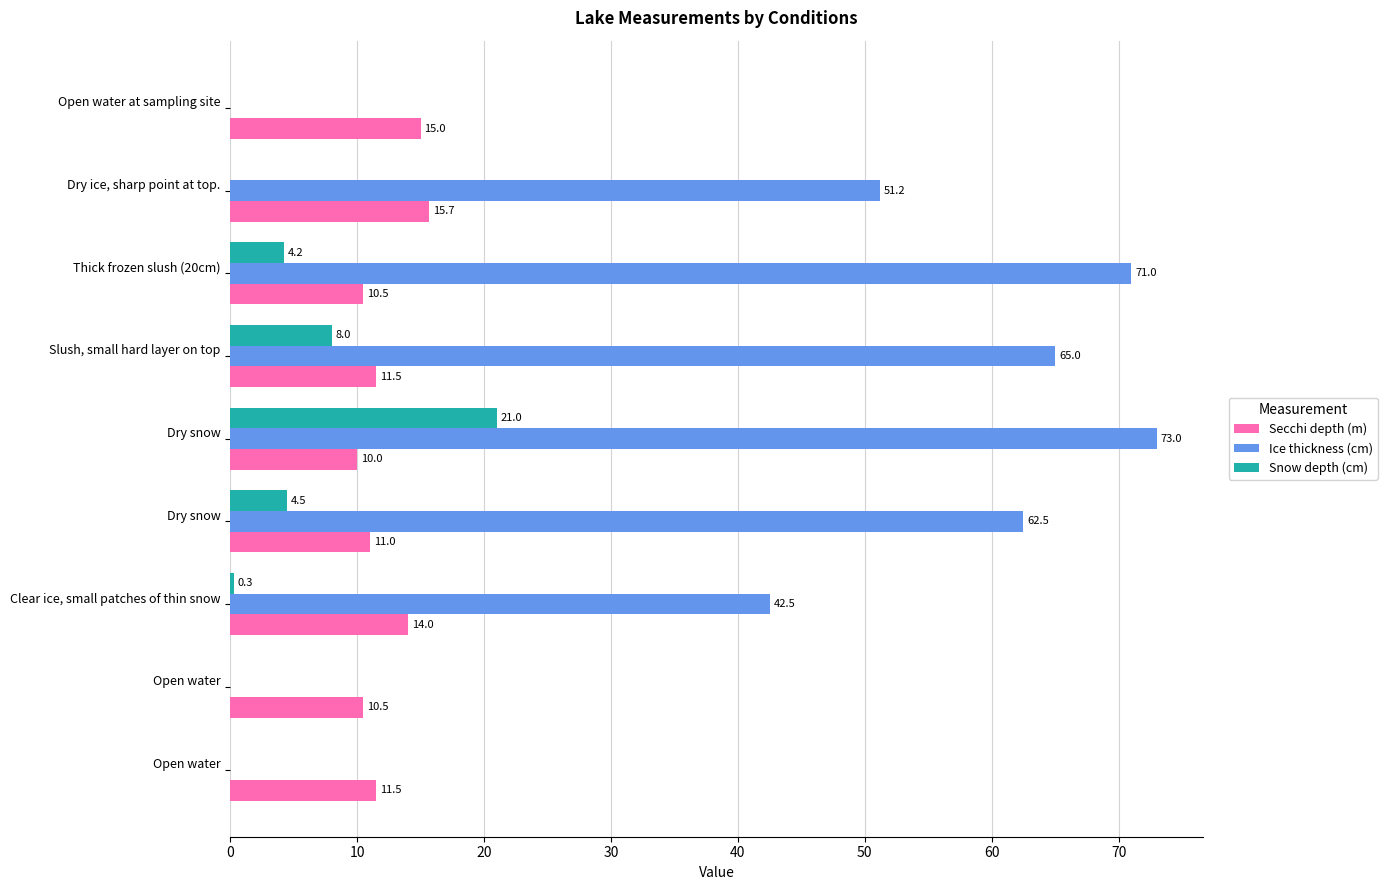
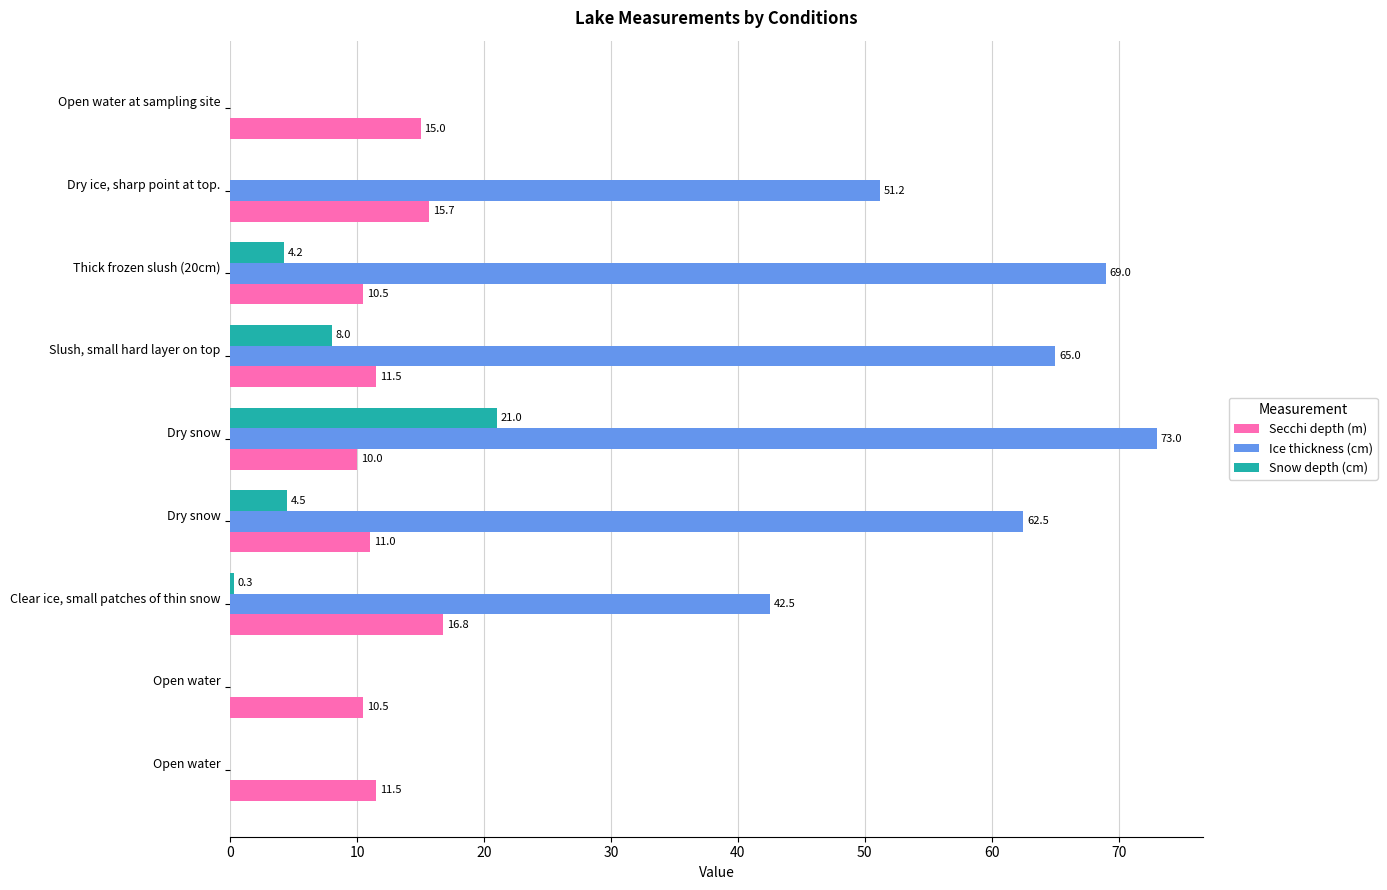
  {
    "Secchi depth (m)": {
      "Open water at sampling site": 15.0,
      "Dry ice, sharp point at top.": 15.7,
      "Thick frozen slush (20cm)": 10.5,
      "Slush, small hard layer on top": 11.5,
-     "Clear ice, small patches of thin snow": 14.0
+     "Clear ice, small patches of thin snow": 16.8
    },
    "Ice thickness (cm)": {
      "Dry ice, sharp point at top.": 51.2,
-     "Thick frozen slush (20cm)": 71.0,
+     "Thick frozen slush (20cm)": 69.0,
      "Slush, small hard layer on top": 65.0,
      "Clear ice, small patches of thin snow": 42.5
    },
    "Snow depth (cm)": {
      "Thick frozen slush (20cm)": 4.2,
      "Slush, small hard layer on top": 8.0,
      "Clear ice, small patches of thin snow": 0.3
    }
  }
